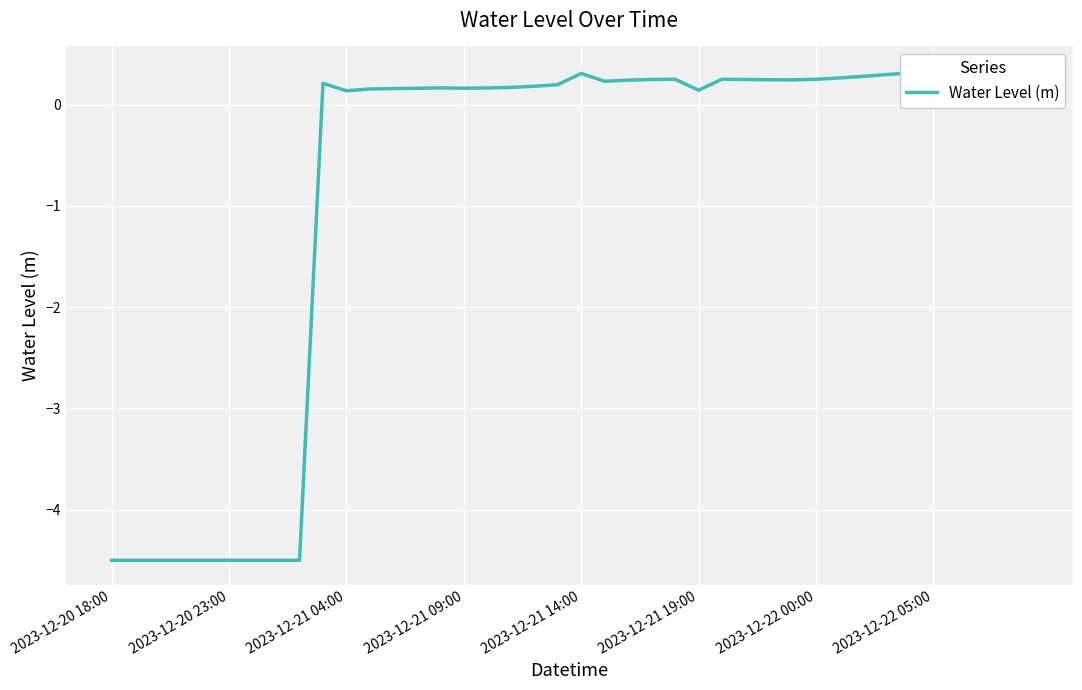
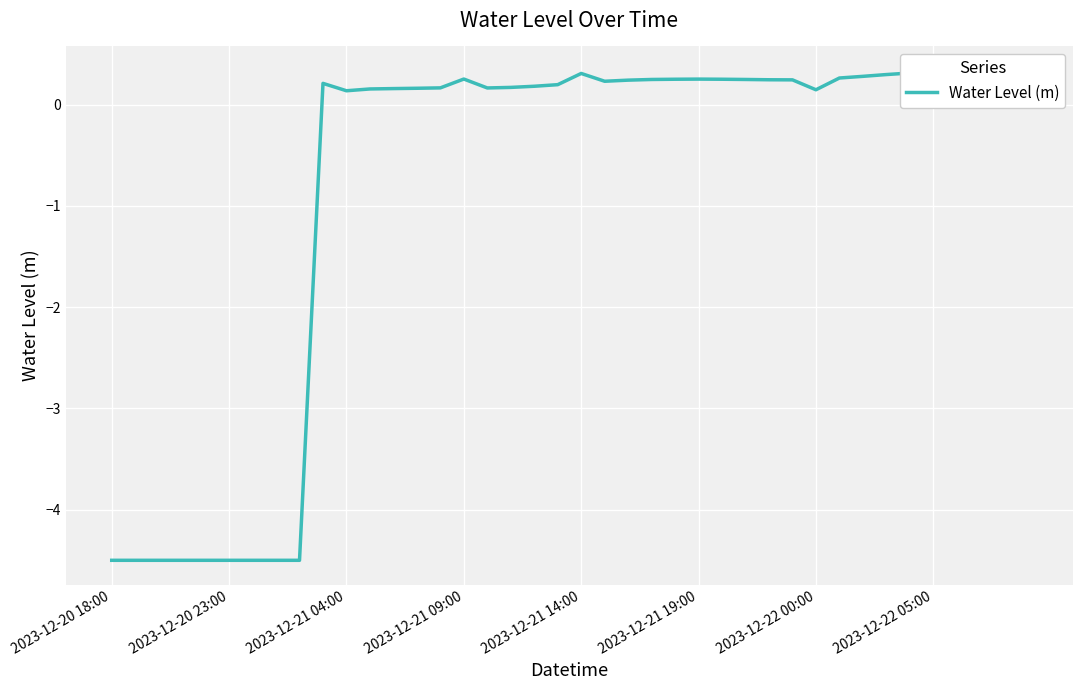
  {
    "2023-12-20 18:00": -4.50,
    "2023-12-20 23:00": -4.50,
    "2023-12-21 04:00": 0.14,
-   "2023-12-21 09:00": 0.16,
+   "2023-12-21 09:00": 0.25,
    "2023-12-21 14:00": 0.31,
-   "2023-12-21 19:00": 0.14,
-   "2023-12-22 00:00": 0.25
+   "2023-12-21 19:00": 0.25,
+   "2023-12-22 00:00": 0.15
  }
